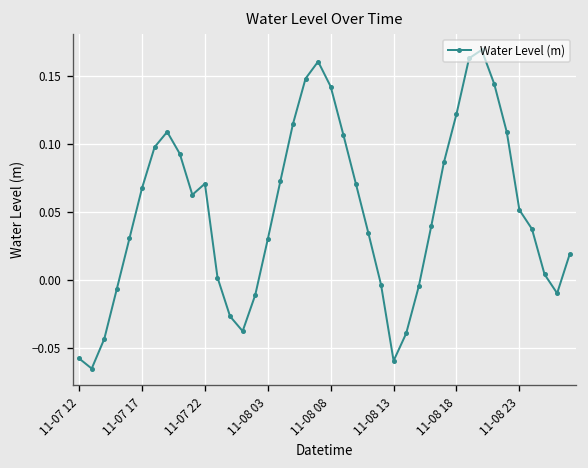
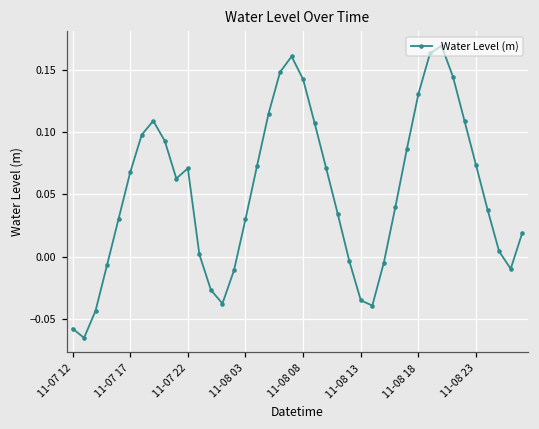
  {
    "11-07 12": -0.058,
    "11-07 17": 0.068,
    "11-07 22": 0.071,
    "11-08 03": 0.030,
    "11-08 08": 0.142,
-   "11-08 13": -0.059,
-   "11-08 18": 0.122,
-   "11-08 23": 0.052
+   "11-08 13": -0.035,
+   "11-08 18": 0.131,
+   "11-08 23": 0.073
  }
